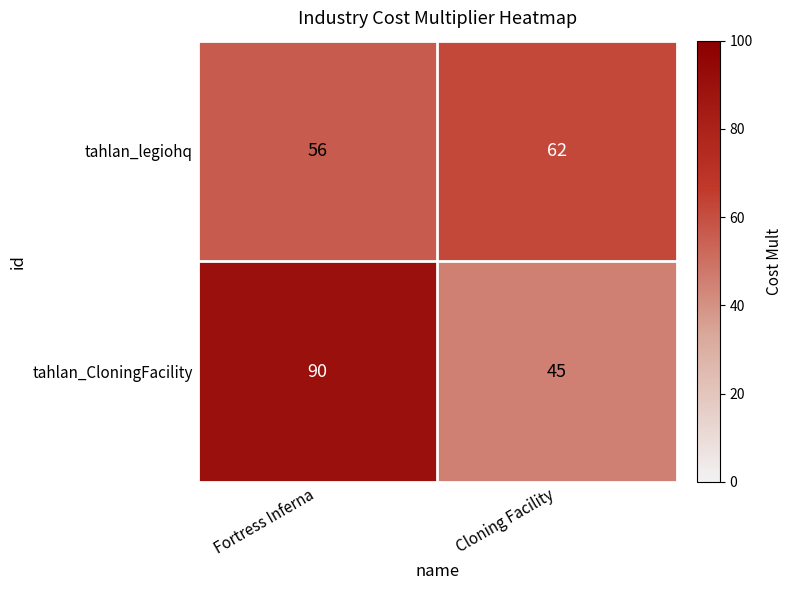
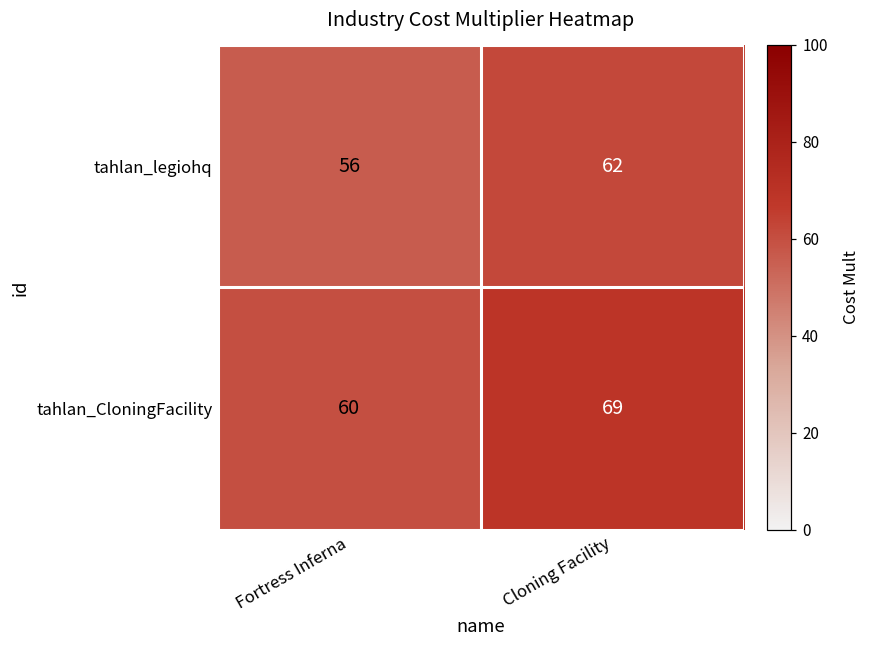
  {
    "tahlan_legiohq": {
      "Fortress Inferna": 56,
      "Cloning Facility": 62
    },
    "tahlan_CloningFacility": {
-     "Fortress Inferna": 90,
-     "Cloning Facility": 45
+     "Fortress Inferna": 60,
+     "Cloning Facility": 69
    }
  }
